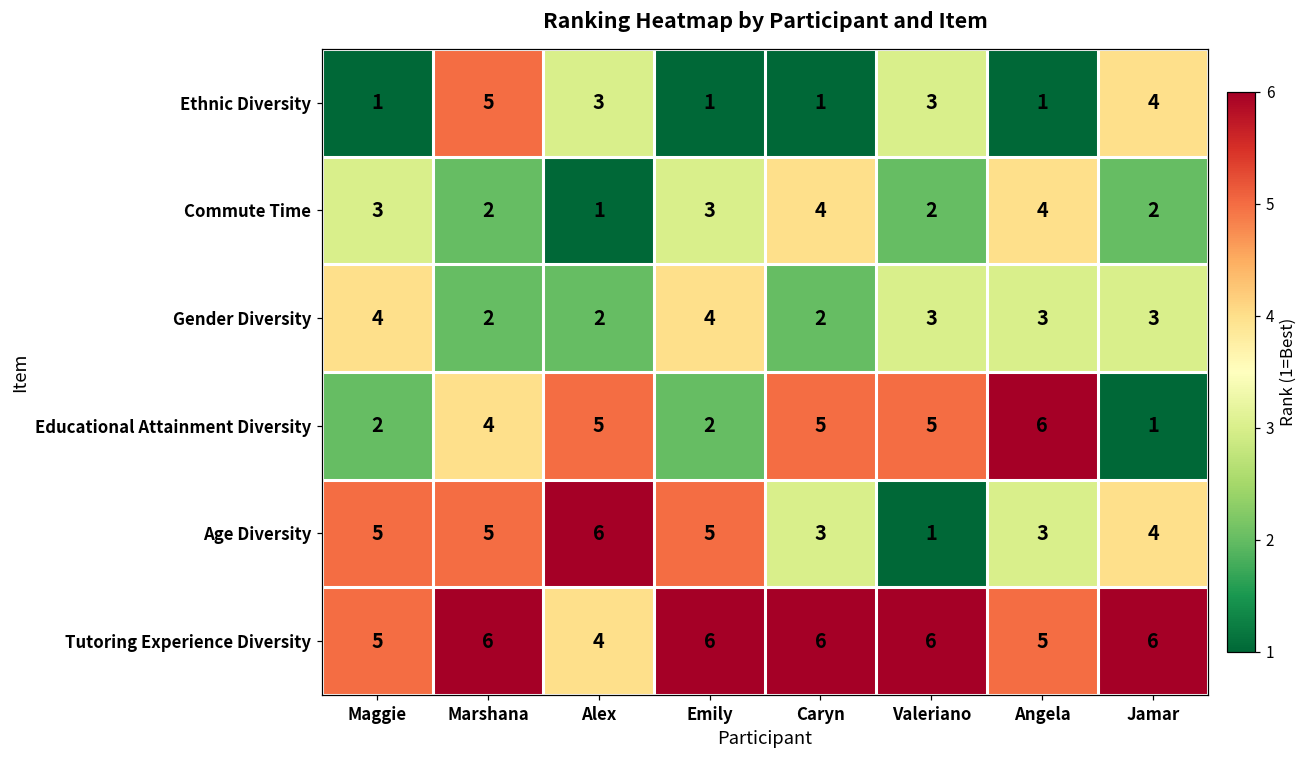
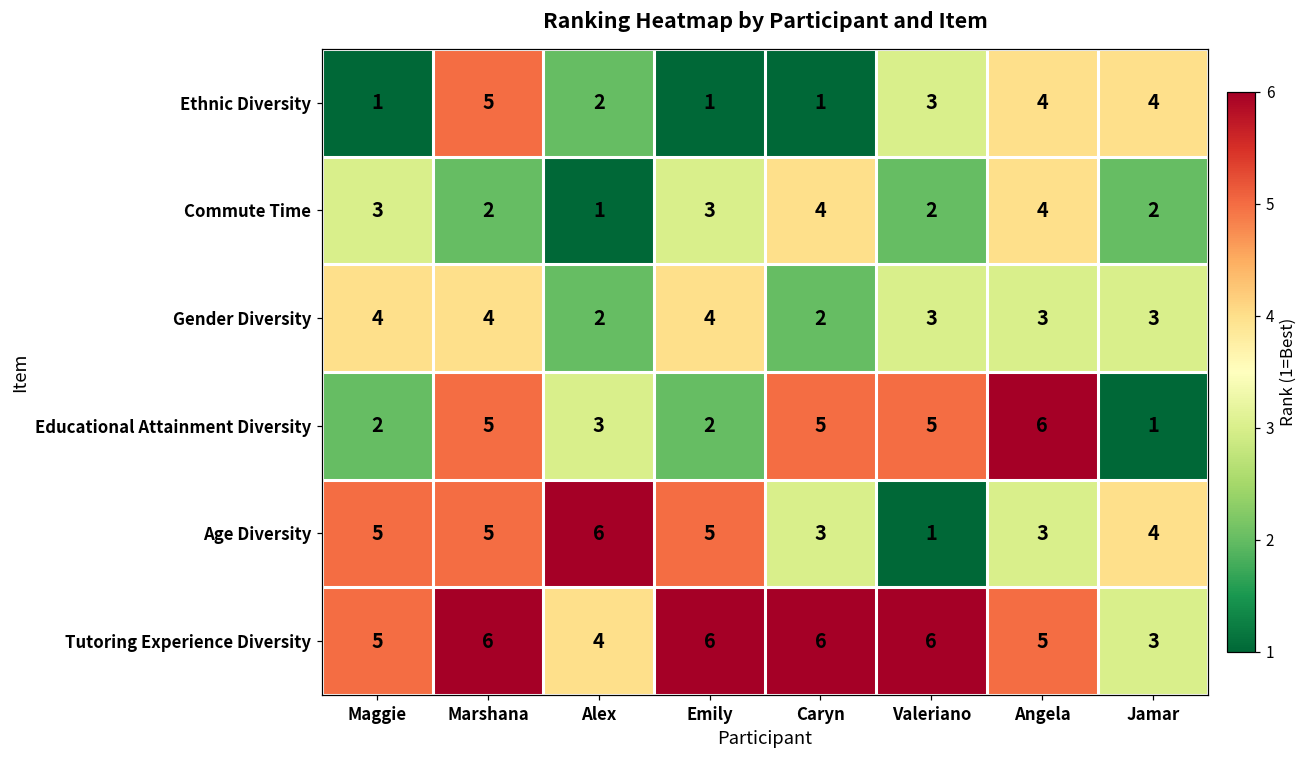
  {
    "Ethnic Diversity": {
      "Maggie": 1,
      "Marshana": 5,
-     "Alex": 3,
+     "Alex": 2,
      "Emily": 1,
      "Caryn": 1,
      "Valeriano": 3,
-     "Angela": 1,
+     "Angela": 4,
      "Jamar": 4
    },
    "Commute Time": {
      "Maggie": 3,
      "Marshana": 2,
      "Alex": 1,
      "Emily": 3,
      "Caryn": 4,
      "Valeriano": 2,
      "Angela": 4,
      "Jamar": 2
    },
    "Gender Diversity": {
      "Maggie": 4,
-     "Marshana": 2,
+     "Marshana": 4,
      "Alex": 2,
      "Emily": 4,
      "Caryn": 2,
      "Valeriano": 3,
      "Angela": 3,
      "Jamar": 3
    },
    "Educational Attainment Diversity": {
      "Maggie": 2,
-     "Marshana": 4,
-     "Alex": 5,
+     "Marshana": 5,
+     "Alex": 3,
      "Emily": 2,
      "Caryn": 5,
      "Valeriano": 5,
      "Angela": 6,
      "Jamar": 1
    },
    "Age Diversity": {
      "Maggie": 5,
      "Marshana": 5,
      "Alex": 6,
      "Emily": 5,
      "Caryn": 3,
      "Valeriano": 1,
      "Angela": 3,
      "Jamar": 4
    },
    "Tutoring Experience Diversity": {
      "Maggie": 5,
      "Marshana": 6,
      "Alex": 4,
      "Emily": 6,
      "Caryn": 6,
      "Valeriano": 6,
      "Angela": 5,
-     "Jamar": 6
+     "Jamar": 3
    }
  }
